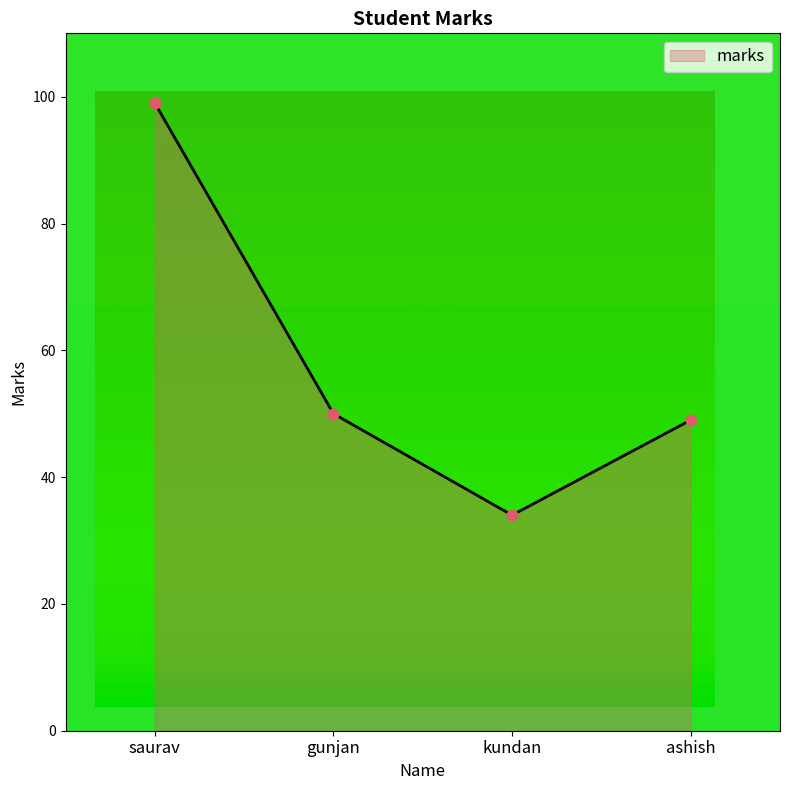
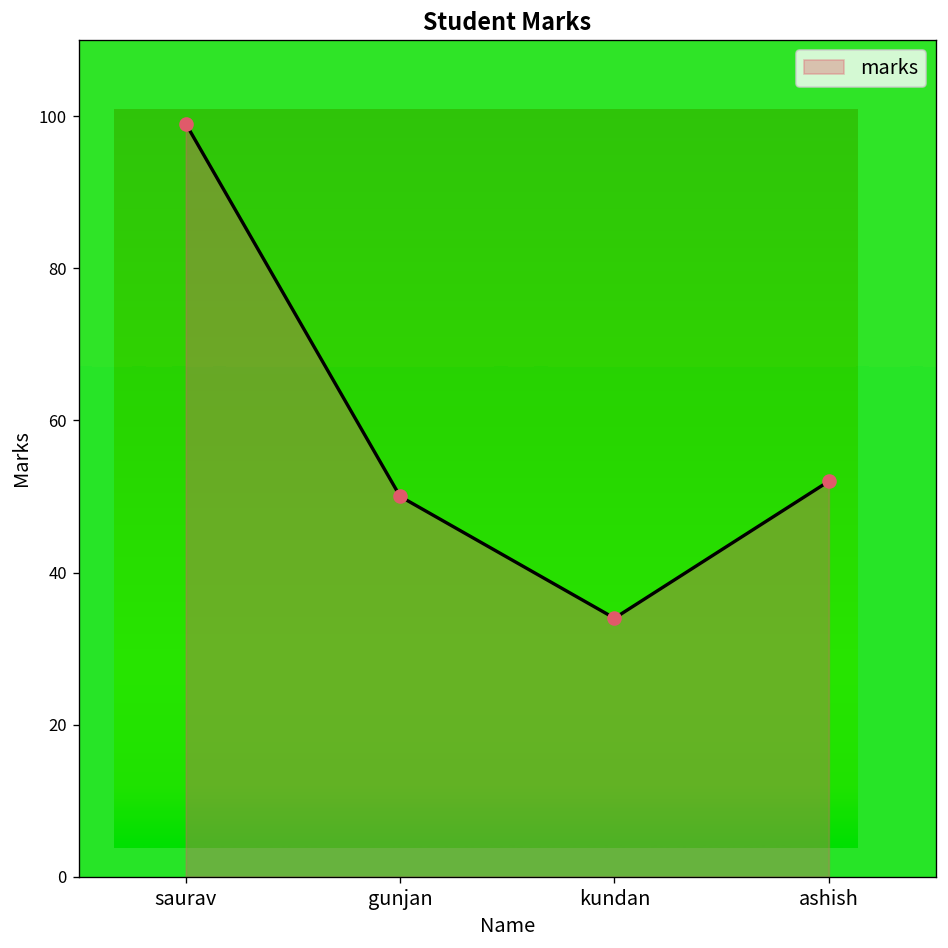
  {
    "saurav": 99,
    "gunjan": 50,
    "kundan": 34,
-   "ashish": 49
+   "ashish": 52
  }
